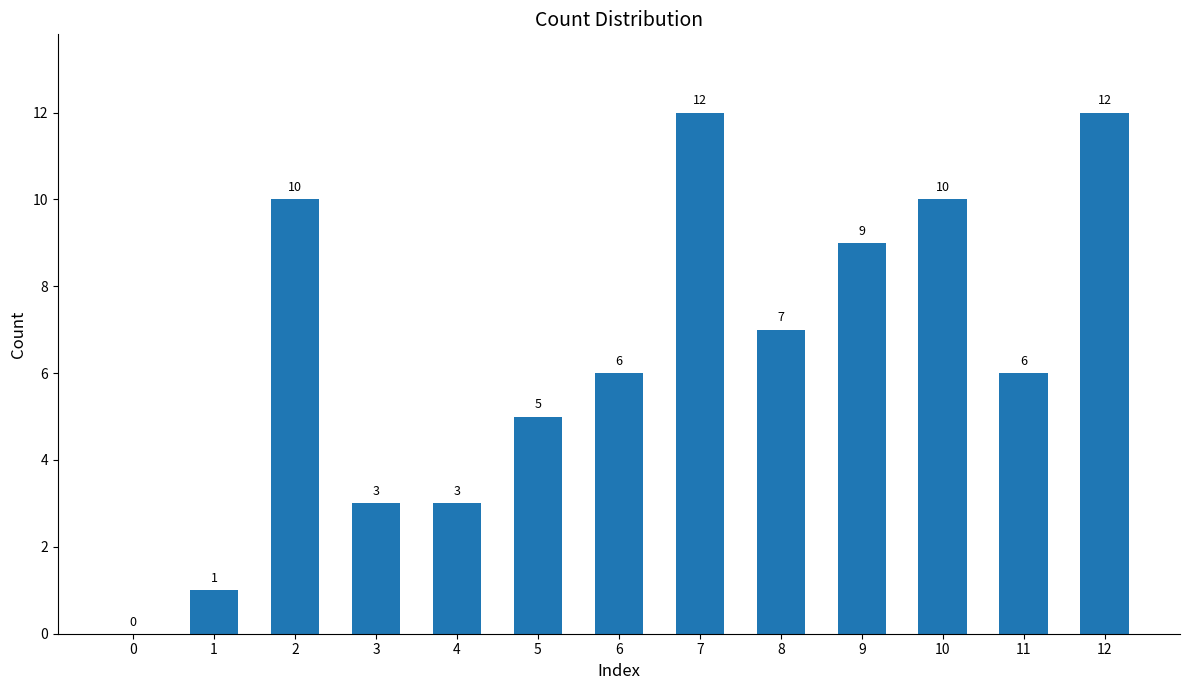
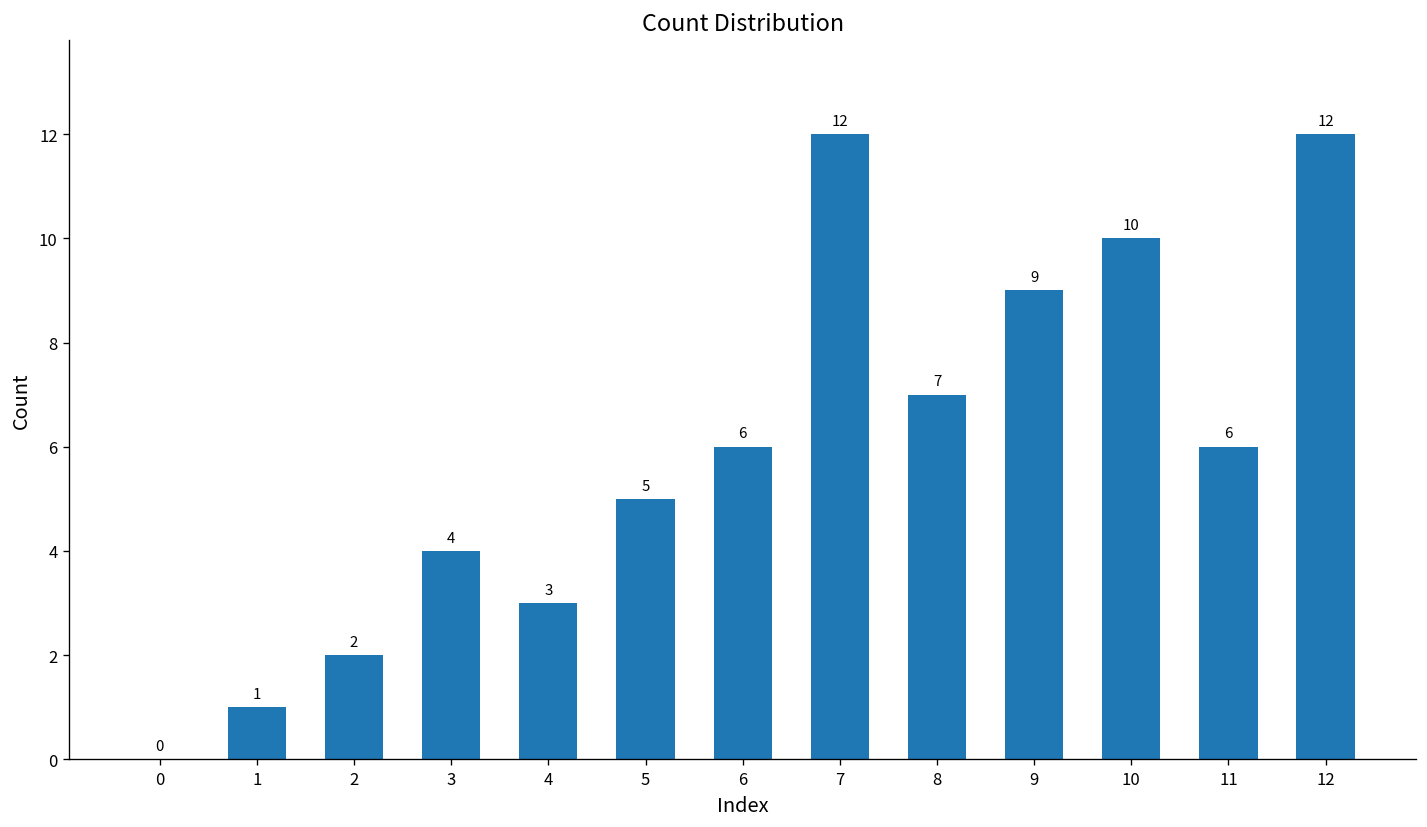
  {
    "0": 0,
    "1": 1,
-   "2": 10,
-   "3": 3,
+   "2": 2,
+   "3": 4,
    "4": 3,
    "5": 5,
    "6": 6,
    "7": 12,
    "8": 7,
    "9": 9,
    "10": 10,
    "11": 6,
    "12": 12
  }
